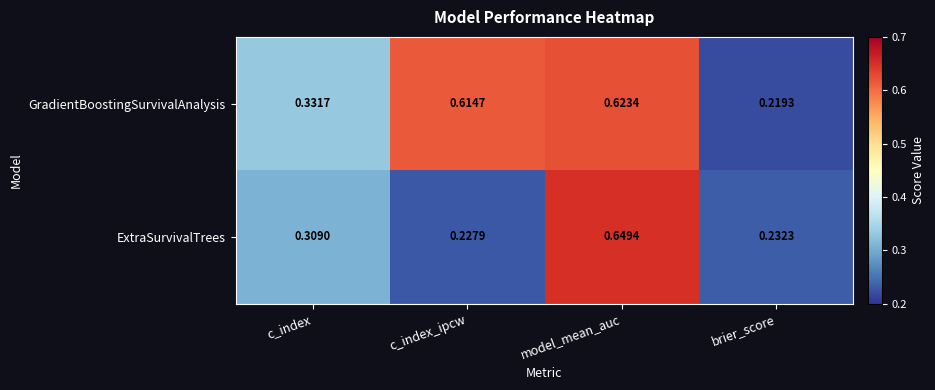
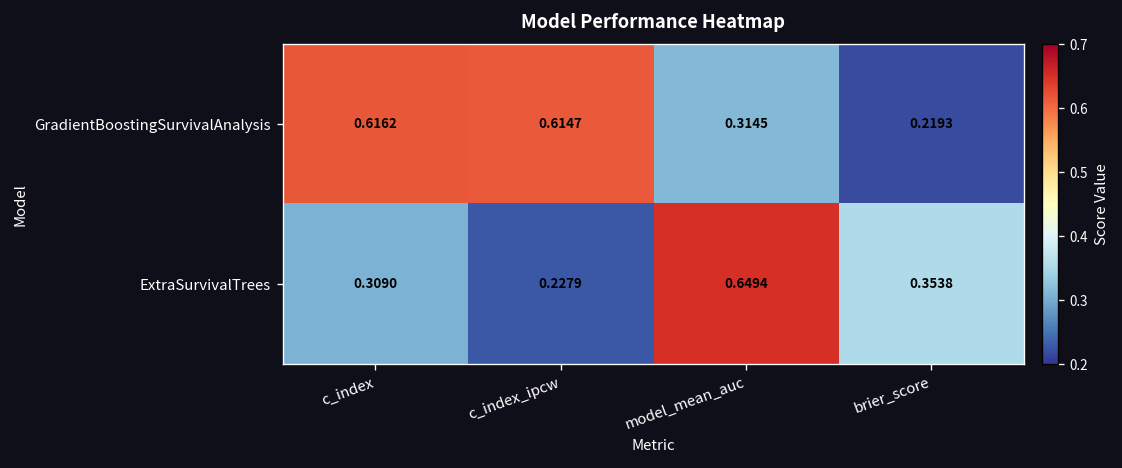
  {
    "GradientBoostingSurvivalAnalysis": {
-     "c_index": 0.3317,
+     "c_index": 0.6162,
      "c_index_ipcw": 0.6147,
-     "model_mean_auc": 0.6234,
+     "model_mean_auc": 0.3145,
      "brier_score": 0.2193
    },
    "ExtraSurvivalTrees": {
      "c_index": 0.3090,
      "c_index_ipcw": 0.2279,
      "model_mean_auc": 0.6494,
-     "brier_score": 0.2323
+     "brier_score": 0.3538
    }
  }
